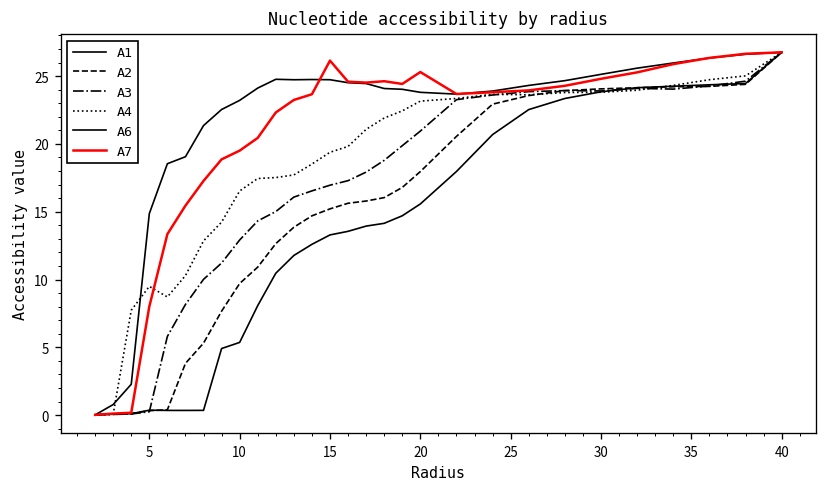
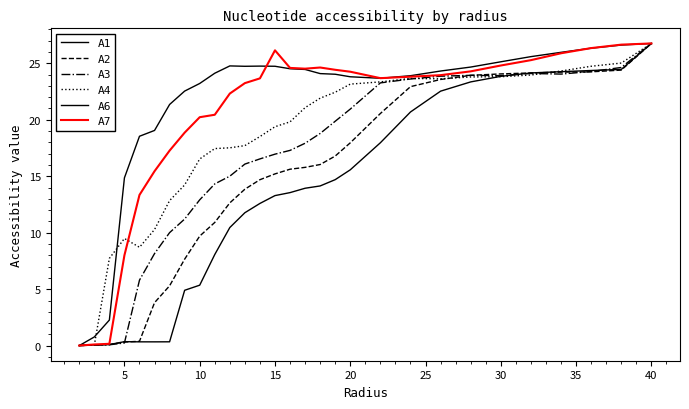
  {
    "A7": {
      "5": 8.0,
-     "10": 19.5,
+     "10": 20.2,
      "15": 26.1,
-     "20": 25.3,
+     "20": 24.3,
      "30": 24.8
    }
  }
